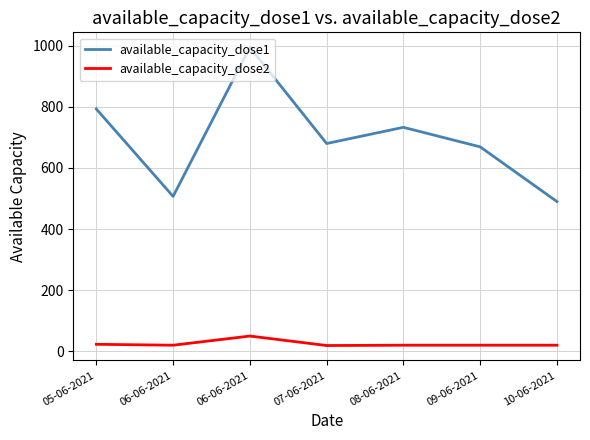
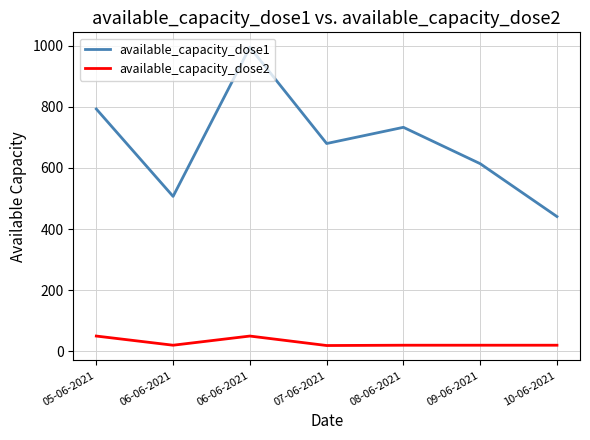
  {
    "available_capacity_dose1": {
      "05-06-2021": 790,
      "07-06-2021": 680,
      "08-06-2021": 730,
-     "09-06-2021": 670,
-     "10-06-2021": 490
+     "09-06-2021": 610,
+     "10-06-2021": 440
    },
    "available_capacity_dose2": {
-     "05-06-2021": 20,
+     "05-06-2021": 50,
      "07-06-2021": 20,
      "08-06-2021": 20,
      "09-06-2021": 20,
      "10-06-2021": 20
    }
  }
